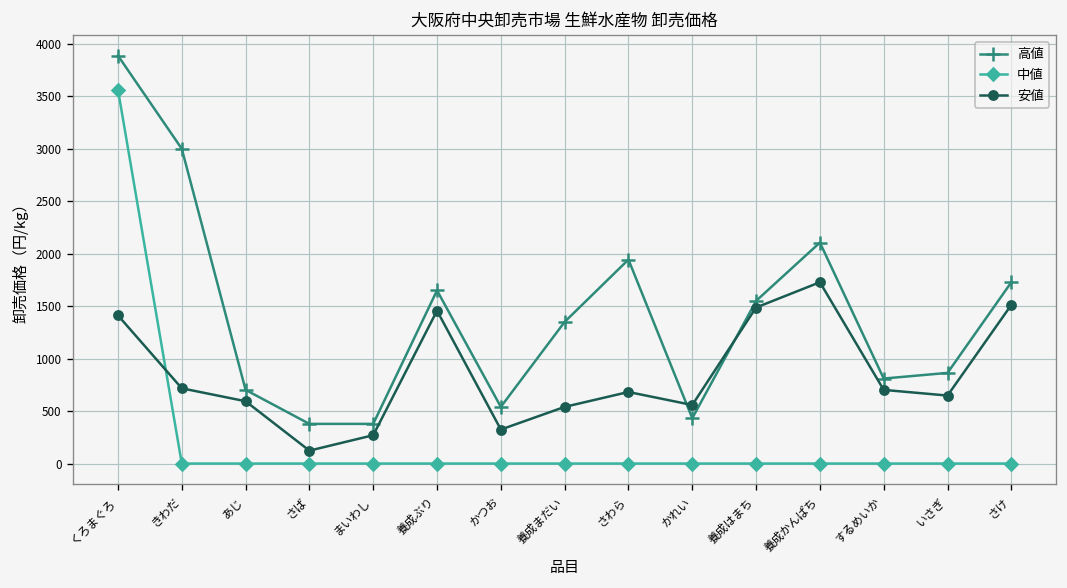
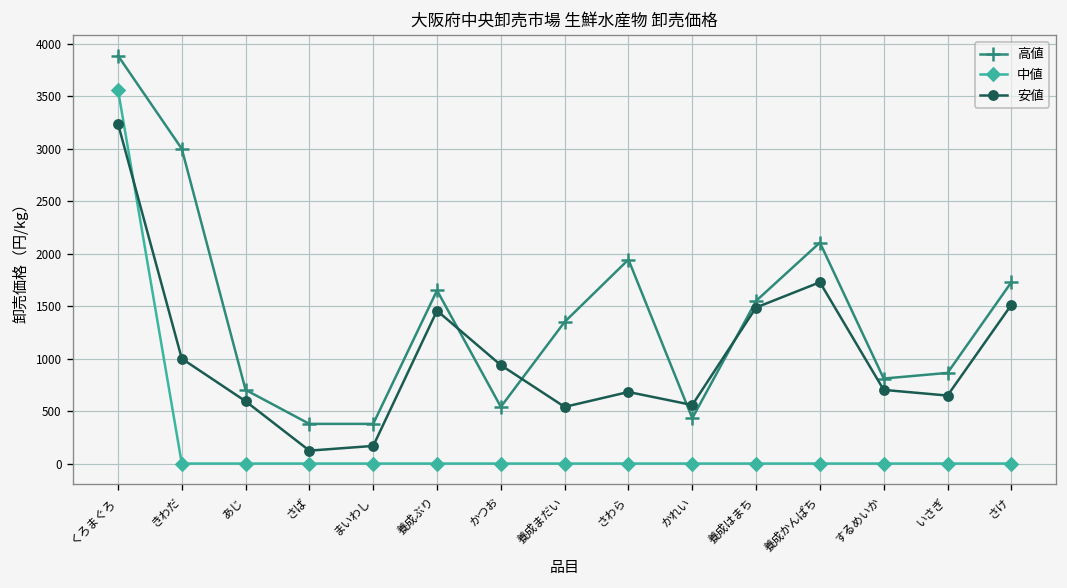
  {
    "安値": {
-     "くろまぐろ": 1400,
-     "きわだ": 700,
+     "くろまぐろ": 3200,
+     "きわだ": 1000,
      "あじ": 600,
      "さば": 100,
-     "まいわし": 300,
+     "まいわし": 200,
      "養成ぶり": 1500,
-     "かつお": 300,
+     "かつお": 900,
      "養成まだい": 500,
      "さわら": 700,
      "かれい": 600,
      "養成はまち": 1500,
      "養成かんぱち": 1700,
      "するめいか": 700,
      "いさぎ": 600,
      "さけ": 1500
    }
  }
